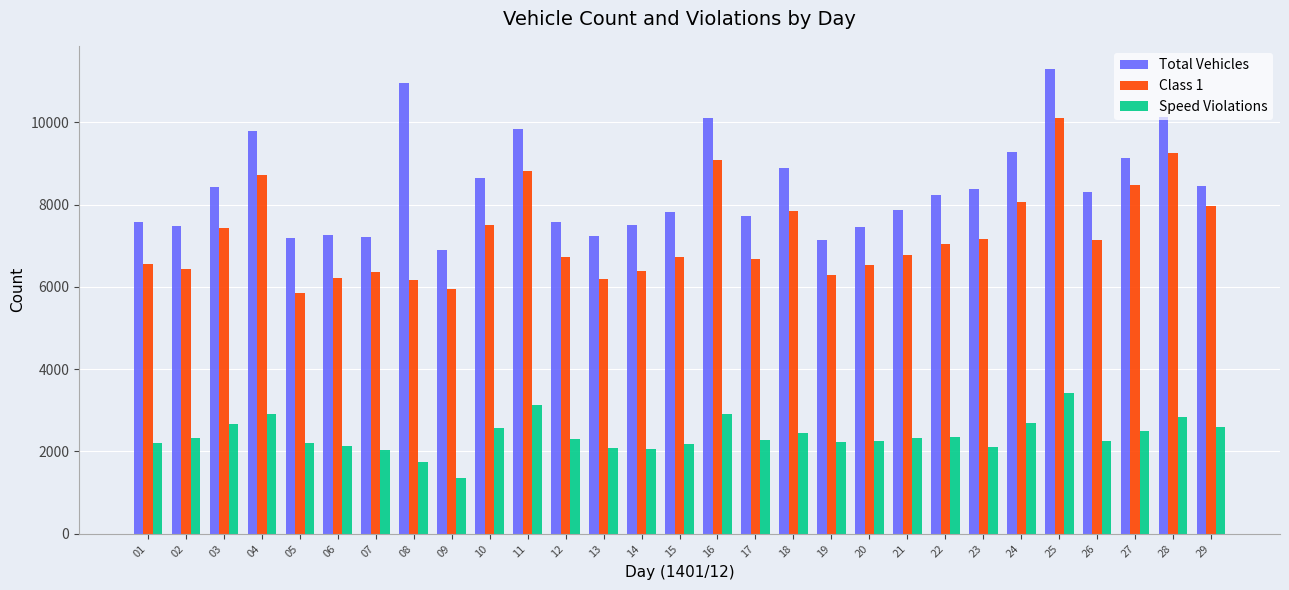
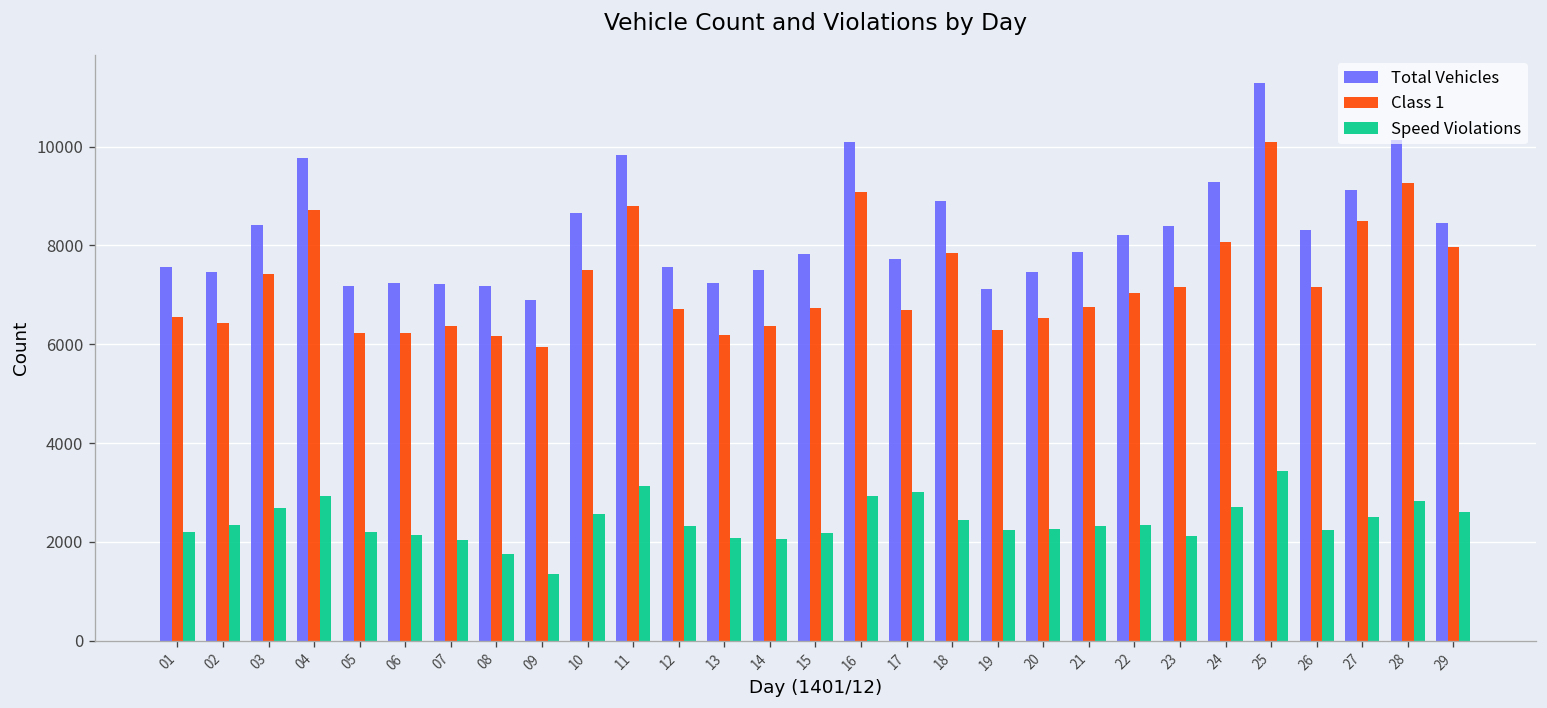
  {
    "Total Vehicles": {
      "01": 7600,
      "02": 7500,
      "03": 8400,
      "04": 9800,
      "05": 7200,
      "06": 7200,
      "07": 7200,
-     "08": 11000,
+     "08": 7200,
      "09": 6900,
      "10": 8700,
      "11": 9800,
      "12": 7600,
      "13": 7200,
      "14": 7500,
      "15": 7800,
      "16": 10100,
      "17": 7700,
      "18": 8900,
      "19": 7100,
      "20": 7500,
      "21": 7900,
      "22": 8200,
      "23": 8400,
      "24": 9300,
      "25": 11300,
      "26": 8300,
      "27": 9100,
      "29": 8400
    },
    "Class 1": {
      "01": 6600,
      "02": 6400,
      "03": 7400,
      "04": 8700,
-     "05": 5800,
+     "05": 6200,
      "06": 6200,
      "07": 6400,
      "08": 6200,
      "09": 5900,
      "10": 7500,
      "11": 8800,
      "12": 6700,
      "13": 6200,
      "14": 6400,
      "15": 6700,
      "16": 9100,
      "17": 6700,
      "18": 7900,
      "19": 6300,
      "20": 6500,
      "21": 6800,
      "22": 7000,
      "23": 7200,
      "24": 8100,
      "25": 10100,
      "26": 7200,
      "27": 8500,
      "28": 9300,
      "29": 8000
    },
    "Speed Violations": {
      "01": 2200,
      "02": 2300,
      "03": 2700,
      "04": 2900,
      "05": 2200,
      "06": 2100,
      "07": 2000,
      "08": 1800,
      "09": 1400,
      "10": 2600,
      "11": 3100,
      "12": 2300,
      "13": 2100,
      "14": 2100,
      "15": 2200,
      "16": 2900,
-     "17": 2300,
+     "17": 3000,
      "18": 2400,
      "19": 2200,
      "20": 2300,
      "21": 2300,
      "22": 2300,
      "23": 2100,
      "24": 2700,
      "25": 3400,
      "26": 2200,
      "27": 2500,
      "28": 2800,
      "29": 2600
    }
  }
